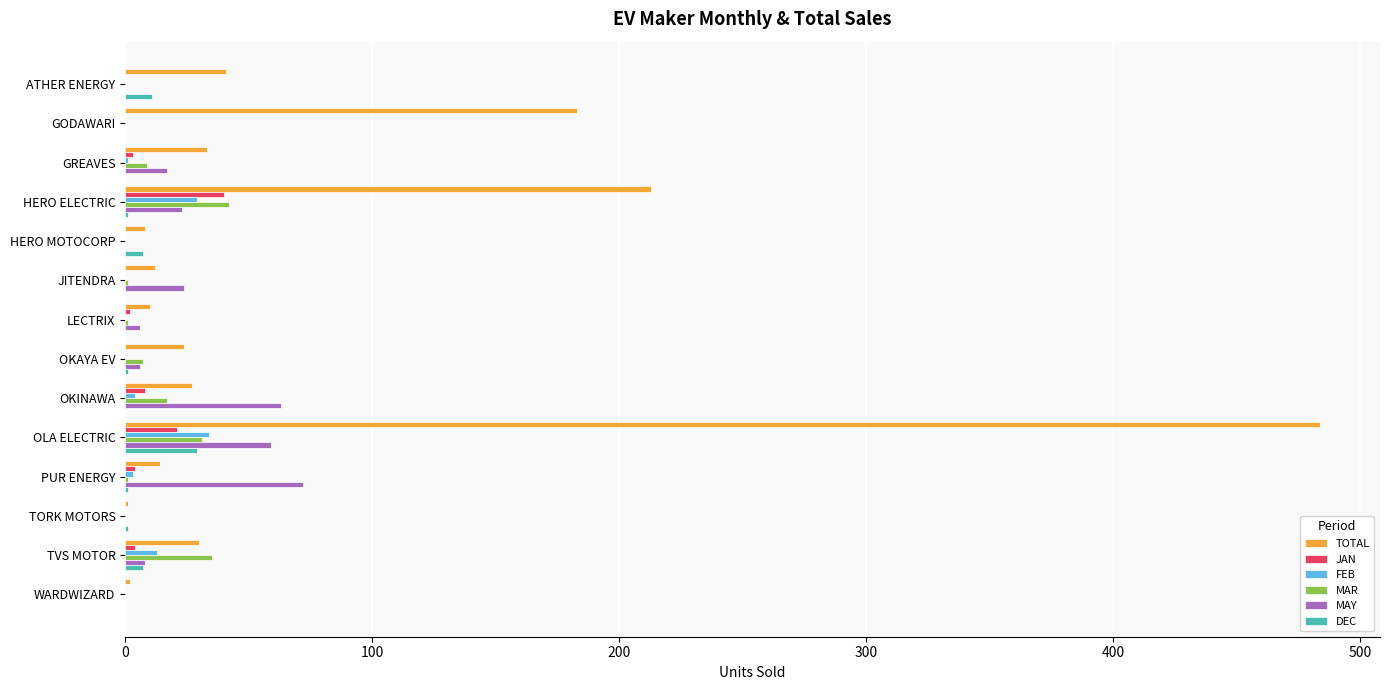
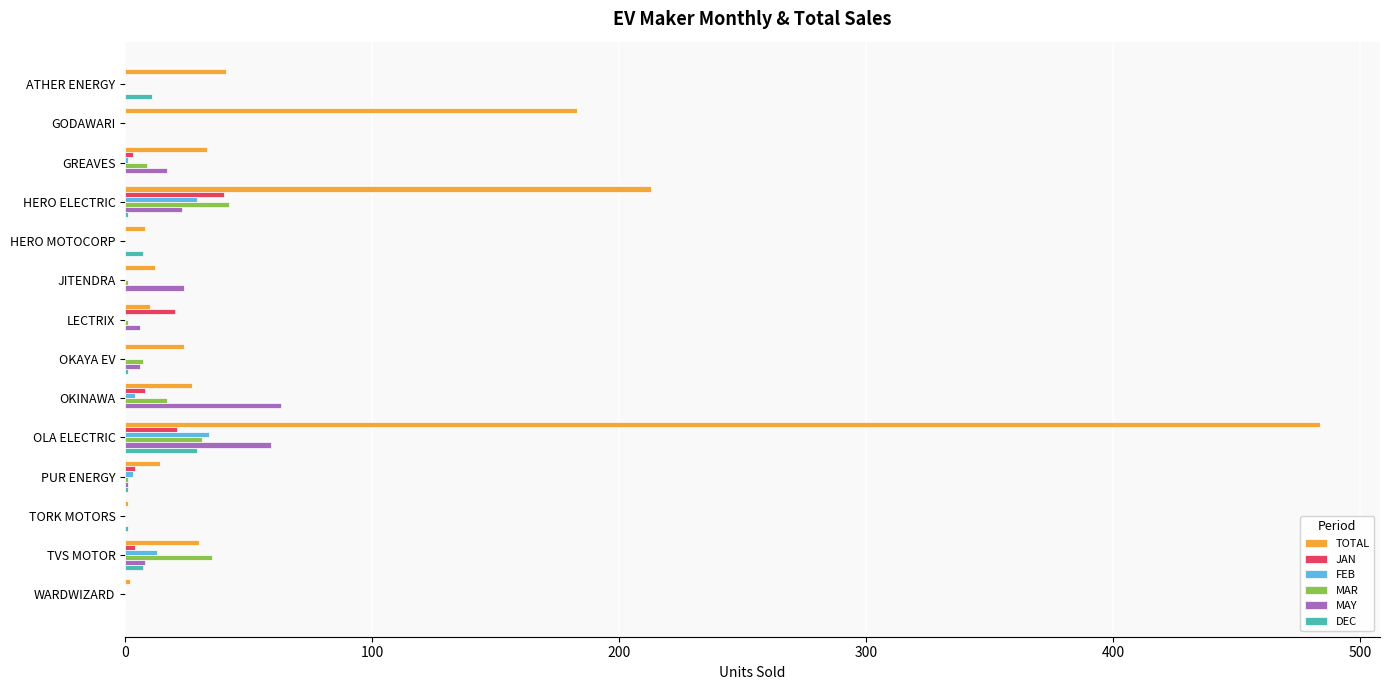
  {
    "TOTAL": {
      "ATHER ENERGY": 41,
      "GODAWARI": 183,
      "GREAVES": 33,
      "HERO ELECTRIC": 213,
      "HERO MOTOCORP": 8,
      "JITENDRA": 12,
      "LECTRIX": 10,
      "OKAYA EV": 24,
      "OKINAWA": 27,
      "OLA ELECTRIC": 484,
      "PUR ENERGY": 14,
      "TVS MOTOR": 30,
      "WARDWIZARD": 2
    },
    "JAN": {
      "ATHER ENERGY": 0,
      "GODAWARI": 0,
      "GREAVES": 3,
      "HERO ELECTRIC": 40,
      "HERO MOTOCORP": 0,
      "JITENDRA": 0,
-     "LECTRIX": 2,
+     "LECTRIX": 20,
      "OKAYA EV": 0,
      "OKINAWA": 8,
      "OLA ELECTRIC": 21,
      "PUR ENERGY": 4,
      "TORK MOTORS": 0,
      "TVS MOTOR": 4,
      "WARDWIZARD": 0
    },
    "MAR": {
      "ATHER ENERGY": 0,
      "GODAWARI": 0,
      "GREAVES": 9,
      "HERO ELECTRIC": 42,
      "HERO MOTOCORP": 0,
      "OKAYA EV": 7,
      "OKINAWA": 17,
      "OLA ELECTRIC": 31,
      "TORK MOTORS": 0,
      "TVS MOTOR": 35,
      "WARDWIZARD": 0
    },
    "MAY": {
      "ATHER ENERGY": 0,
      "GODAWARI": 0,
      "GREAVES": 17,
      "HERO ELECTRIC": 23,
      "HERO MOTOCORP": 0,
      "JITENDRA": 24,
      "LECTRIX": 6,
      "OKAYA EV": 6,
      "OKINAWA": 63,
      "OLA ELECTRIC": 59,
-     "PUR ENERGY": 72,
+     "PUR ENERGY": 1,
      "TORK MOTORS": 0,
      "TVS MOTOR": 8,
      "WARDWIZARD": 0
    }
  }
